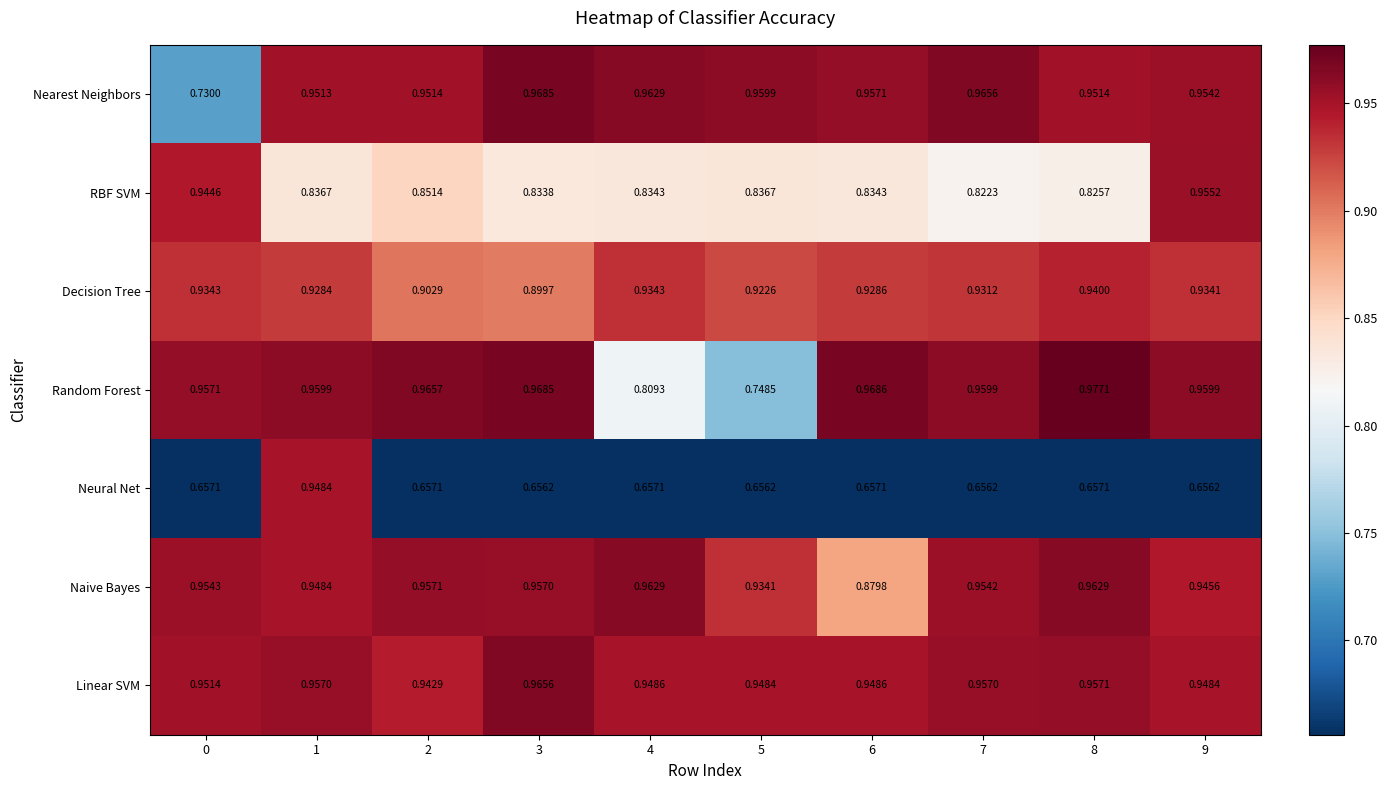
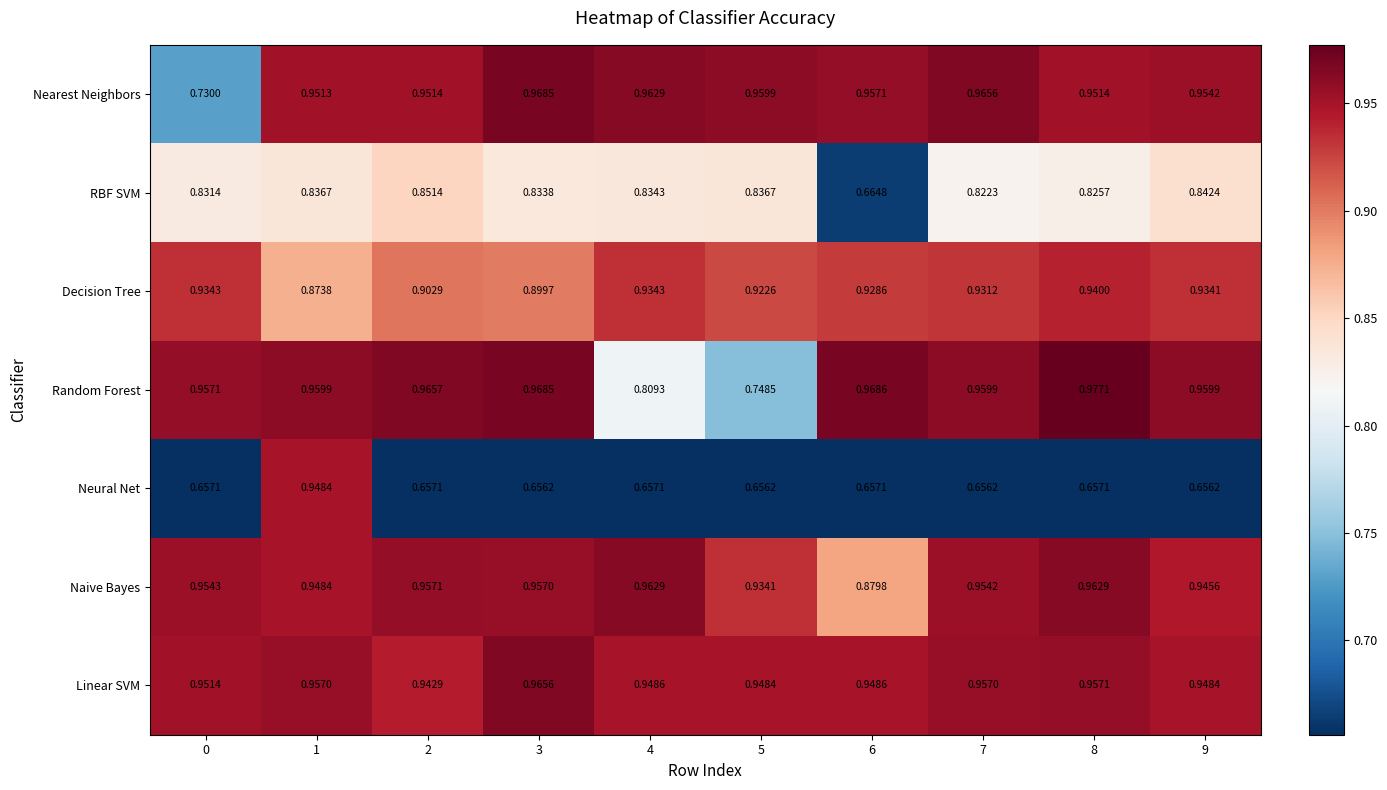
  {
    "Nearest Neighbors": {
      "0": 0.7300,
      "1": 0.9513,
      "2": 0.9514,
      "3": 0.9685,
      "4": 0.9629,
      "5": 0.9599,
      "6": 0.9571,
      "7": 0.9656,
      "8": 0.9514,
      "9": 0.9542
    },
    "RBF SVM": {
-     "0": 0.9446,
+     "0": 0.8314,
      "1": 0.8367,
      "2": 0.8514,
      "3": 0.8338,
      "4": 0.8343,
      "5": 0.8367,
-     "6": 0.8343,
+     "6": 0.6648,
      "7": 0.8223,
      "8": 0.8257,
-     "9": 0.9552
+     "9": 0.8424
    },
    "Decision Tree": {
      "0": 0.9343,
-     "1": 0.9284,
+     "1": 0.8738,
      "2": 0.9029,
      "3": 0.8997,
      "4": 0.9343,
      "5": 0.9226,
      "6": 0.9286,
      "7": 0.9312,
      "8": 0.9400,
      "9": 0.9341
    },
    "Random Forest": {
      "0": 0.9571,
      "1": 0.9599,
      "2": 0.9657,
      "3": 0.9685,
      "4": 0.8093,
      "5": 0.7485,
      "6": 0.9686,
      "7": 0.9599,
      "8": 0.9771,
      "9": 0.9599
    },
    "Neural Net": {
      "0": 0.6571,
      "1": 0.9484,
      "2": 0.6571,
      "3": 0.6562,
      "4": 0.6571,
      "5": 0.6562,
      "6": 0.6571,
      "7": 0.6562,
      "8": 0.6571,
      "9": 0.6562
    },
    "Naive Bayes": {
      "0": 0.9543,
      "1": 0.9484,
      "2": 0.9571,
      "3": 0.9570,
      "4": 0.9629,
      "5": 0.9341,
      "6": 0.8798,
      "7": 0.9542,
      "8": 0.9629,
      "9": 0.9456
    },
    "Linear SVM": {
      "0": 0.9514,
      "1": 0.9570,
      "2": 0.9429,
      "3": 0.9656,
      "4": 0.9486,
      "5": 0.9484,
      "6": 0.9486,
      "7": 0.9570,
      "8": 0.9571,
      "9": 0.9484
    }
  }
